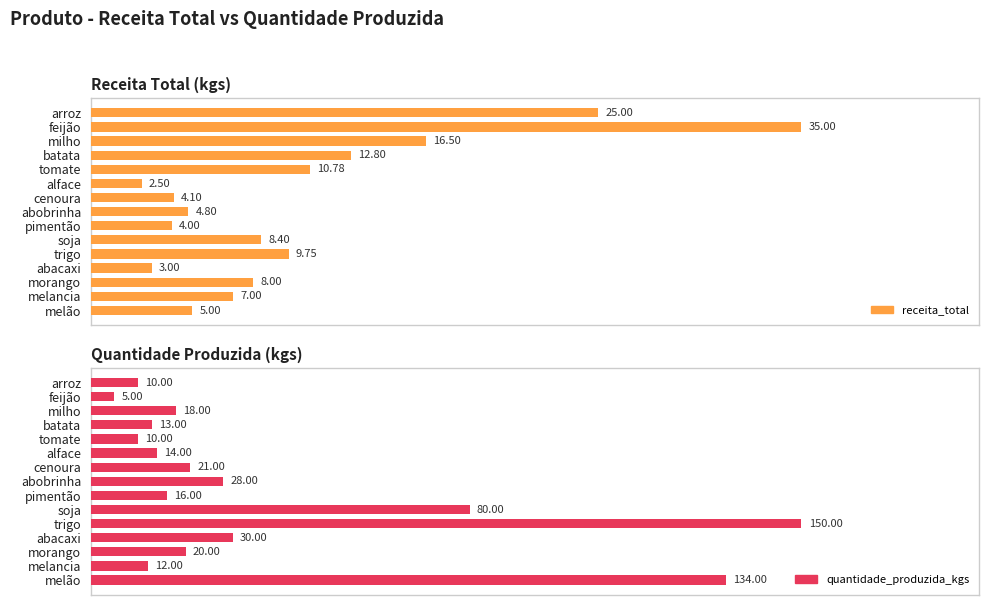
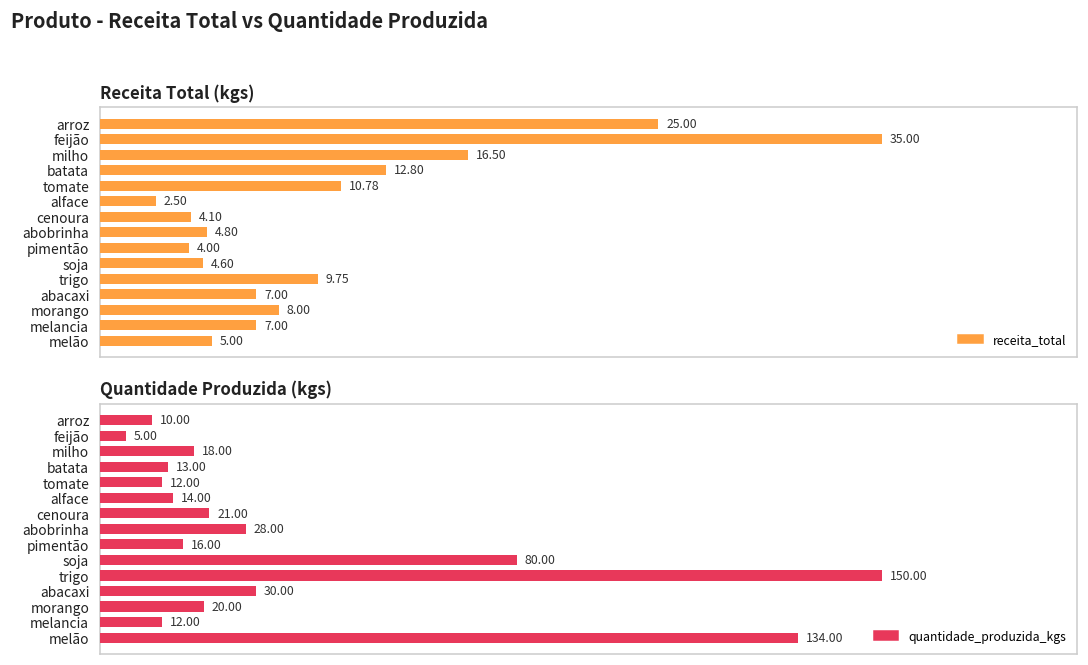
  {
    "Receita Total (kgs)": {
      "arroz": 25.00,
      "feijão": 35.00,
      "milho": 16.50,
      "batata": 12.80,
      "tomate": 10.78,
      "alface": 2.50,
      "cenoura": 4.10,
      "abobrinha": 4.80,
      "pimentão": 4.00,
-     "soja": 8.40,
+     "soja": 4.60,
      "trigo": 9.75,
-     "abacaxi": 3.00,
+     "abacaxi": 7.00,
      "morango": 8.00,
      "melancia": 7.00,
      "melão": 5.00
    },
    "Quantidade Produzida (kgs)": {
      "arroz": 10.00,
      "feijão": 5.00,
      "milho": 18.00,
      "batata": 13.00,
-     "tomate": 10.00,
+     "tomate": 12.00,
      "alface": 14.00,
      "cenoura": 21.00,
      "abobrinha": 28.00,
      "pimentão": 16.00,
      "soja": 80.00,
      "trigo": 150.00,
      "abacaxi": 30.00,
      "morango": 20.00,
      "melancia": 12.00,
      "melão": 134.00
    }
  }
